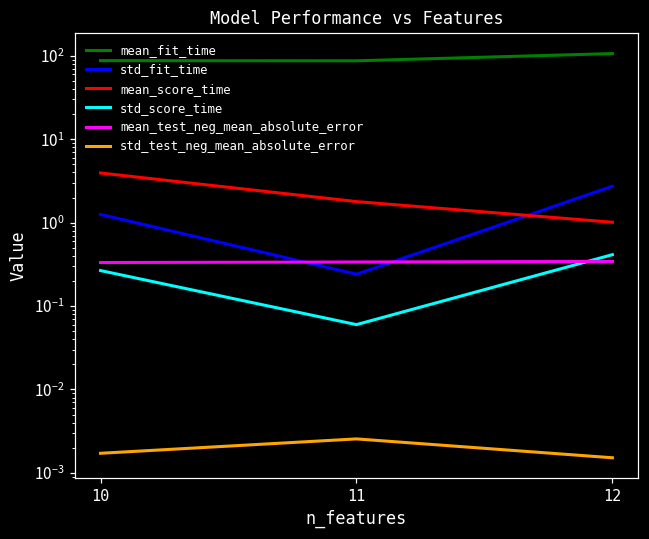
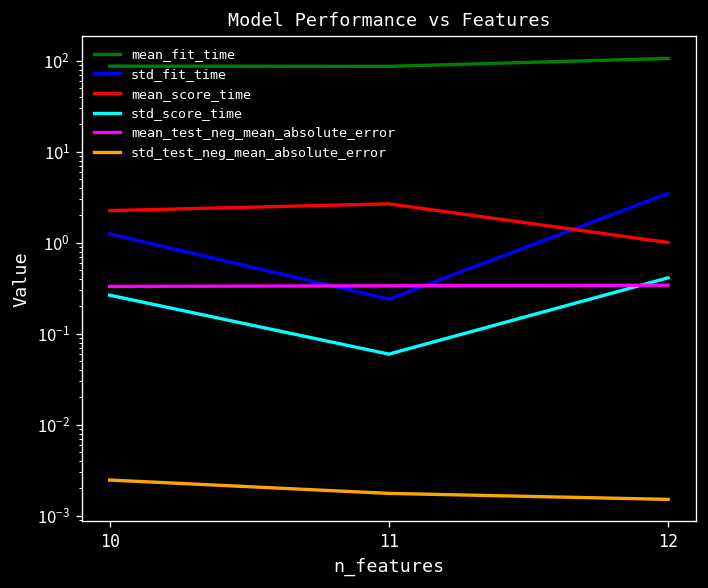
  {
    "mean_fit_time": {
      "10": 90,
      "11": 90,
      "12": 110
    },
    "std_fit_time": {
      "10": 1.3,
      "11": 0.24,
-     "12": 2.7
+     "12": 4
    },
    "mean_score_time": {
-     "10": 4,
-     "11": 1.8,
+     "10": 2.3,
+     "11": 2.7,
      "12": 1.0
    },
    "std_score_time": {
      "10": 0.27,
      "11": 0.06,
      "12": 0.4
    },
    "mean_test_neg_mean_absolute_error": {
      "10": 0.3,
      "11": 0.3,
      "12": 0.3
    },
    "std_test_neg_mean_absolute_error": {
-     "10": 0.0017,
-     "11": 0.0026,
+     "10": 0.0025,
+     "11": 0.0018,
      "12": 0.0015
    }
  }
